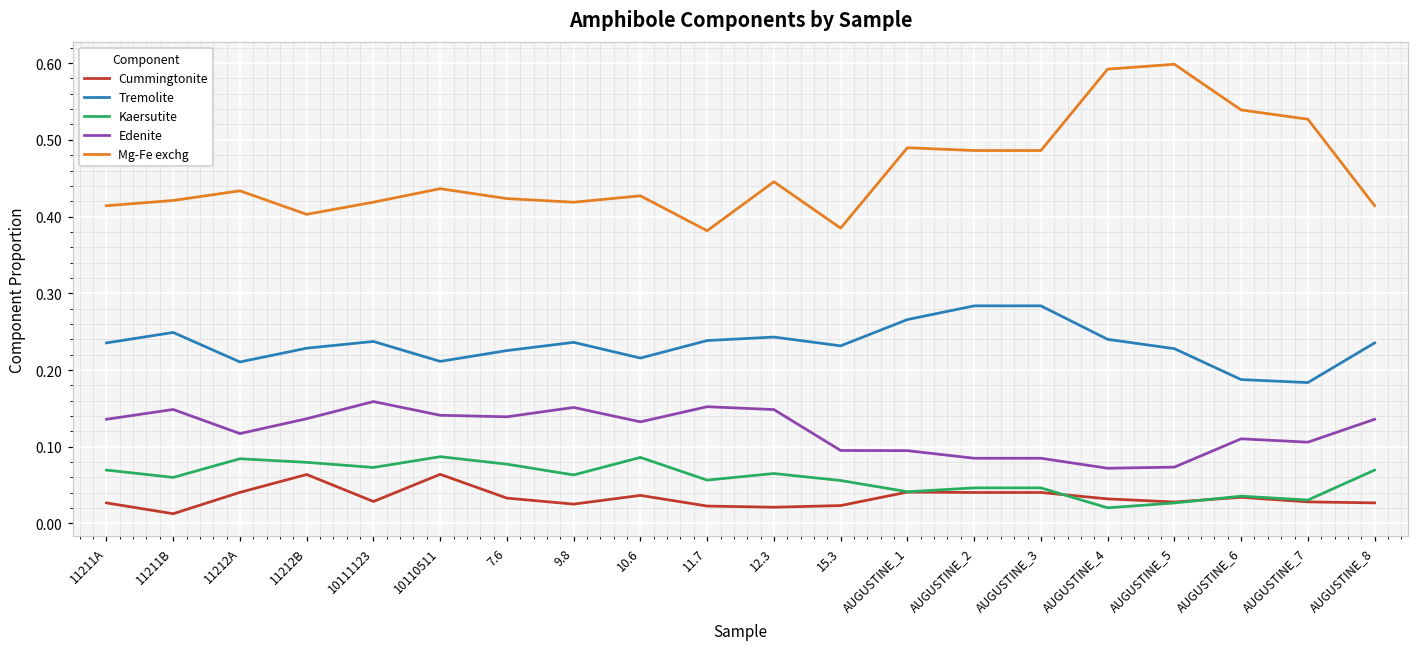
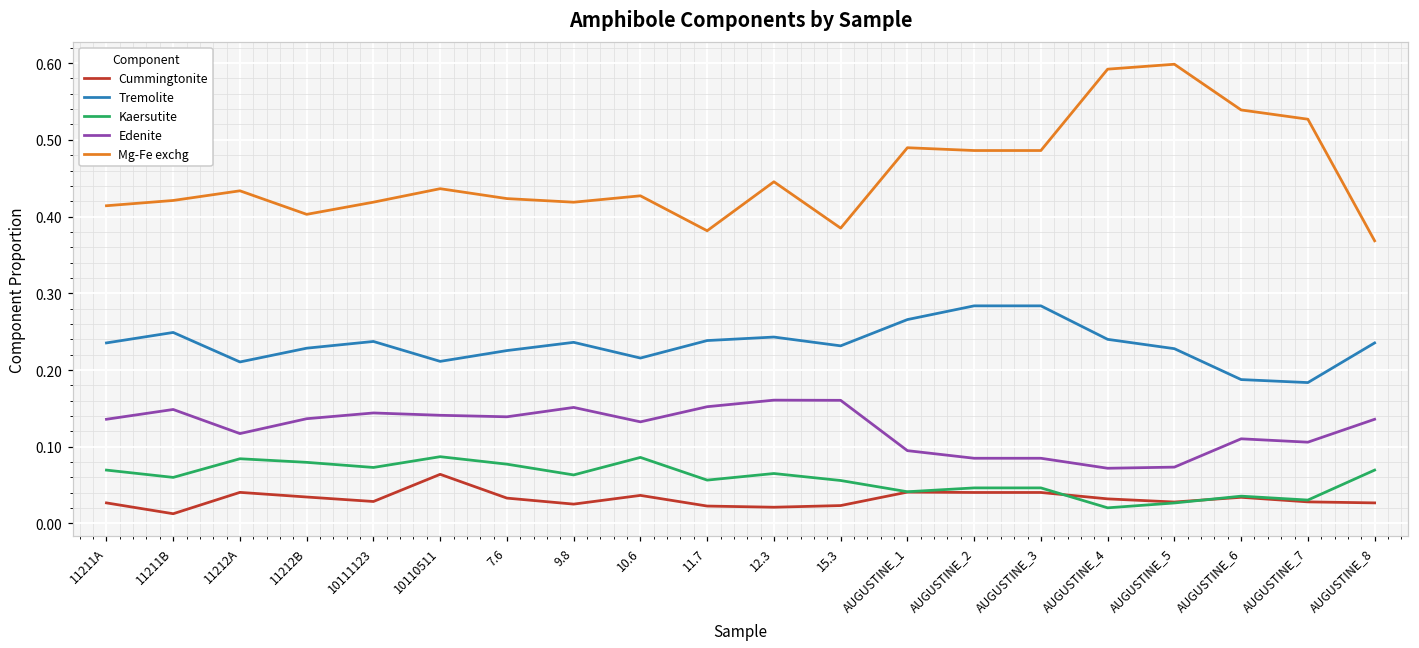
  {
    "Cummingtonite": {
      "11211A": 0.03,
      "11211B": 0.01,
      "11212A": 0.04,
-     "11212B": 0.06,
+     "11212B": 0.03,
      "10111123": 0.03,
      "10110511": 0.06,
      "7.6": 0.03,
      "9.8": 0.03,
      "10.6": 0.04,
      "11.7": 0.02,
      "12.3": 0.02,
      "15.3": 0.02,
      "AUGUSTINE_2": 0.04,
      "AUGUSTINE_3": 0.04,
      "AUGUSTINE_4": 0.03,
      "AUGUSTINE_8": 0.03
    },
    "Tremolite": {
      "11211A": 0.24,
      "11211B": 0.25,
      "11212A": 0.21,
      "11212B": 0.23,
      "10111123": 0.24,
      "10110511": 0.21,
      "7.6": 0.23,
      "9.8": 0.24,
      "10.6": 0.22,
      "11.7": 0.24,
      "12.3": 0.24,
      "15.3": 0.23,
      "AUGUSTINE_1": 0.27,
      "AUGUSTINE_2": 0.28,
      "AUGUSTINE_3": 0.28,
      "AUGUSTINE_4": 0.24,
      "AUGUSTINE_5": 0.23,
      "AUGUSTINE_6": 0.19,
      "AUGUSTINE_7": 0.18,
      "AUGUSTINE_8": 0.24
    },
    "Kaersutite": {
      "11211A": 0.07,
      "11211B": 0.06,
      "11212A": 0.08,
      "11212B": 0.08,
      "10111123": 0.07,
      "10110511": 0.09,
      "7.6": 0.08,
      "9.8": 0.06,
      "10.6": 0.09,
      "11.7": 0.06,
      "12.3": 0.07,
      "15.3": 0.06,
      "AUGUSTINE_2": 0.05,
      "AUGUSTINE_3": 0.05,
      "AUGUSTINE_4": 0.02,
      "AUGUSTINE_8": 0.07
    },
    "Edenite": {
      "11211A": 0.14,
      "11211B": 0.15,
      "11212A": 0.12,
      "11212B": 0.14,
-     "10111123": 0.16,
+     "10111123": 0.14,
      "10110511": 0.14,
      "7.6": 0.14,
      "9.8": 0.15,
      "10.6": 0.13,
      "11.7": 0.15,
-     "12.3": 0.15,
-     "15.3": 0.10,
+     "12.3": 0.16,
+     "15.3": 0.16,
      "AUGUSTINE_1": 0.09,
      "AUGUSTINE_2": 0.09,
      "AUGUSTINE_3": 0.09,
      "AUGUSTINE_4": 0.07,
      "AUGUSTINE_5": 0.07,
      "AUGUSTINE_6": 0.11,
      "AUGUSTINE_7": 0.11,
      "AUGUSTINE_8": 0.14
    },
    "Mg-Fe exchg": {
      "11211A": 0.41,
      "11211B": 0.42,
      "11212A": 0.43,
      "11212B": 0.40,
      "10111123": 0.42,
      "10110511": 0.44,
      "7.6": 0.42,
      "9.8": 0.42,
      "10.6": 0.43,
      "11.7": 0.38,
      "12.3": 0.45,
      "15.3": 0.38,
      "AUGUSTINE_1": 0.49,
      "AUGUSTINE_2": 0.49,
      "AUGUSTINE_3": 0.49,
      "AUGUSTINE_4": 0.59,
      "AUGUSTINE_5": 0.60,
      "AUGUSTINE_6": 0.54,
      "AUGUSTINE_7": 0.53,
-     "AUGUSTINE_8": 0.41
+     "AUGUSTINE_8": 0.37
    }
  }
